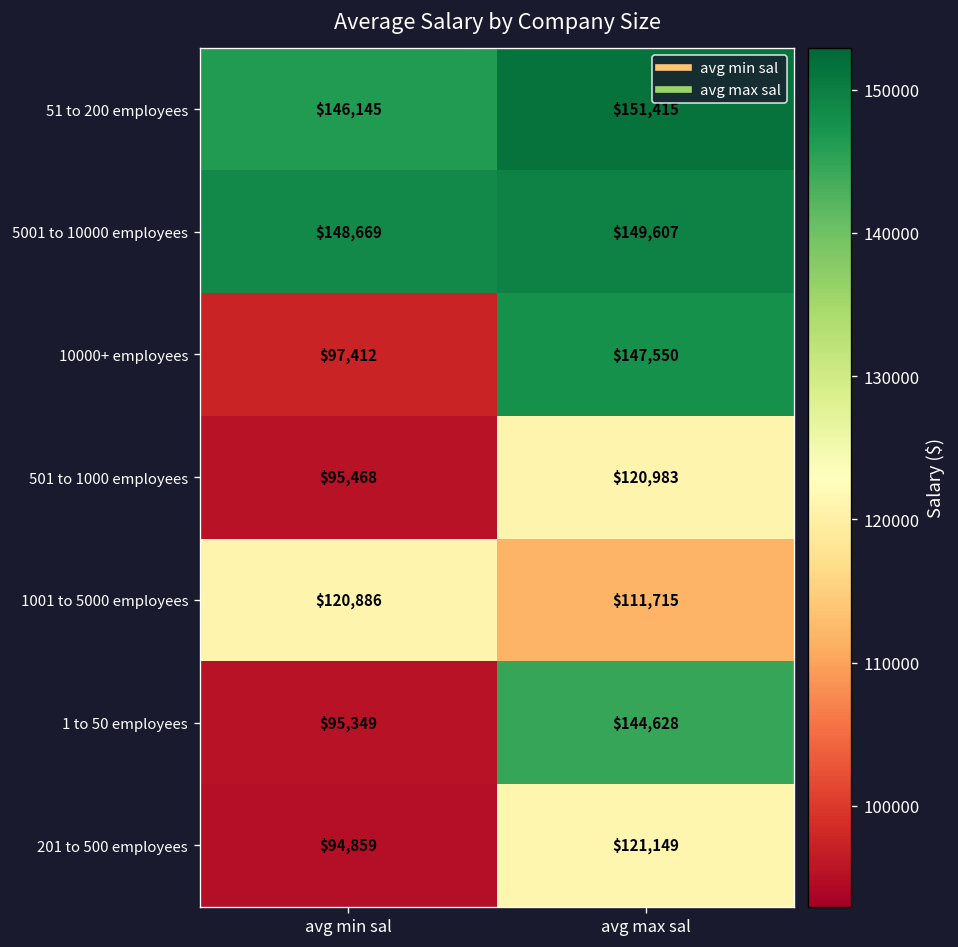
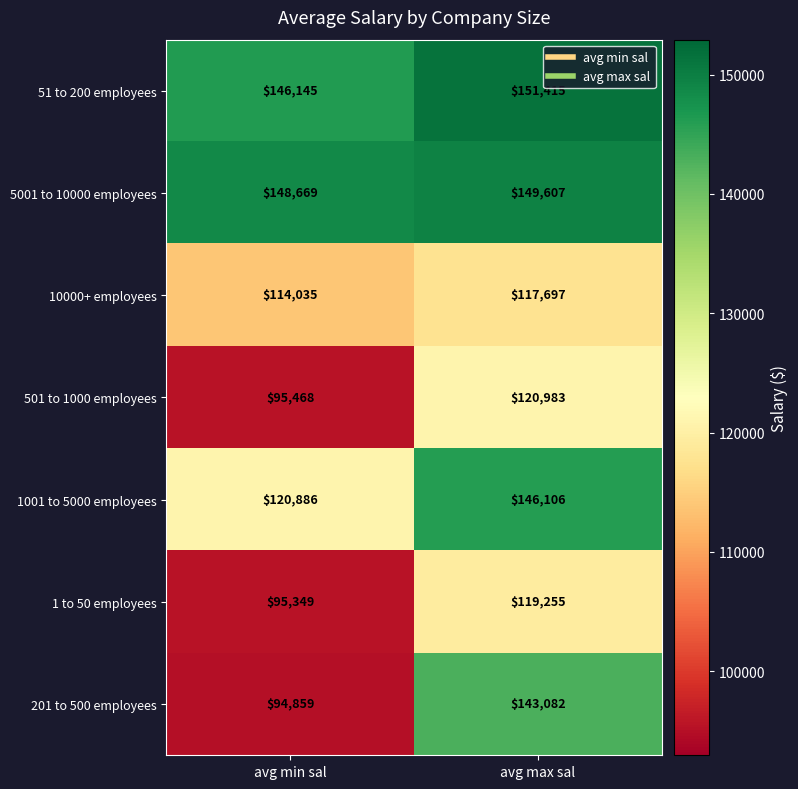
  {
    "51 to 200 employees": {
      "avg min sal": "$146,145"
    },
    "5001 to 10000 employees": {
      "avg min sal": "$148,669",
      "avg max sal": "$149,607"
    },
    "10000+ employees": {
-     "avg min sal": "$97,412",
-     "avg max sal": "$147,550"
+     "avg min sal": "$114,035",
+     "avg max sal": "$117,697"
    },
    "501 to 1000 employees": {
      "avg min sal": "$95,468",
      "avg max sal": "$120,983"
    },
    "1001 to 5000 employees": {
      "avg min sal": "$120,886",
-     "avg max sal": "$111,715"
+     "avg max sal": "$146,106"
    },
    "1 to 50 employees": {
      "avg min sal": "$95,349",
-     "avg max sal": "$144,628"
+     "avg max sal": "$119,255"
    },
    "201 to 500 employees": {
      "avg min sal": "$94,859",
-     "avg max sal": "$121,149"
+     "avg max sal": "$143,082"
    }
  }
